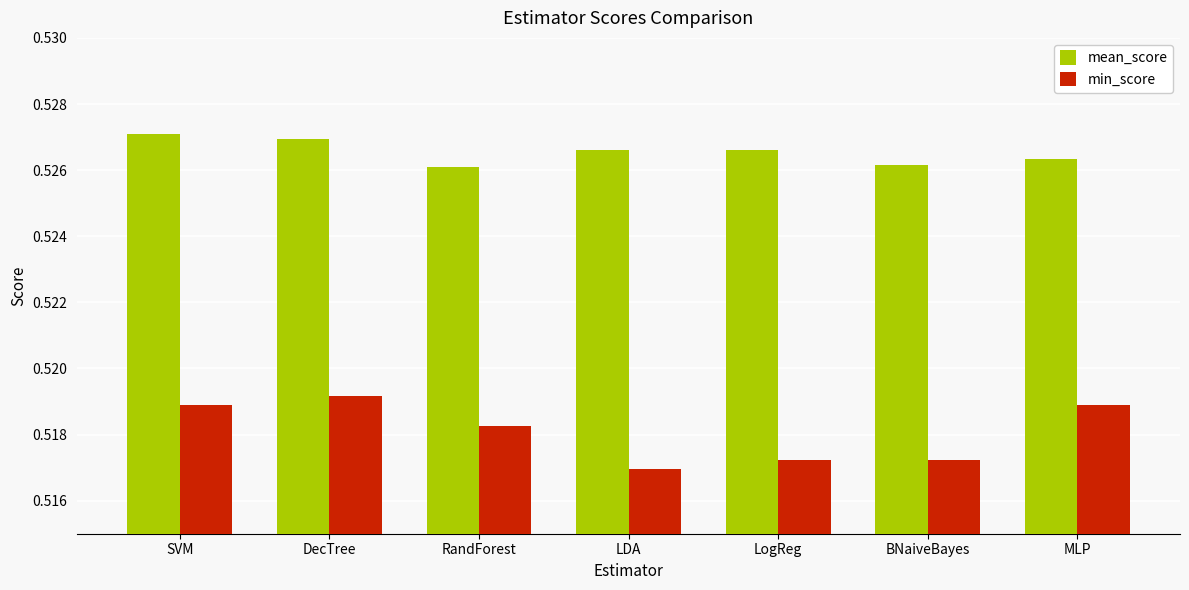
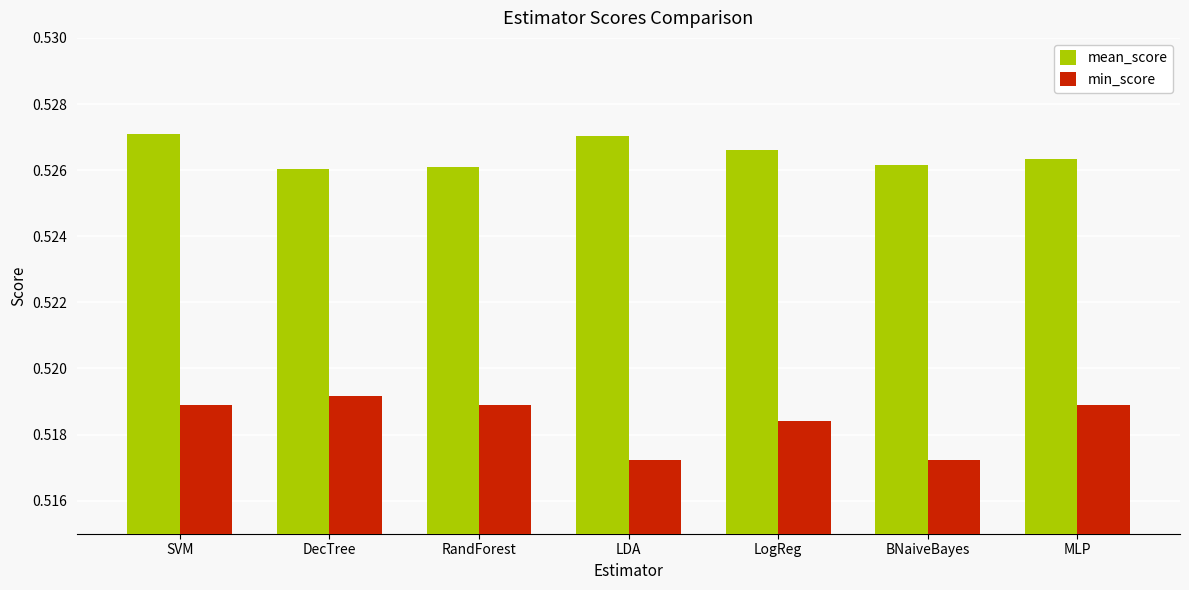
  {
    "mean_score": {
      "SVM": 0.5271,
-     "DecTree": 0.5269,
+     "DecTree": 0.5260,
      "RandForest": 0.5261,
-     "LDA": 0.5266,
+     "LDA": 0.5270,
      "LogReg": 0.5266,
      "BNaiveBayes": 0.5261,
      "MLP": 0.5263
    },
    "min_score": {
      "SVM": 0.5189,
      "DecTree": 0.5192,
-     "RandForest": 0.5183,
-     "LDA": 0.5170,
-     "LogReg": 0.5172,
+     "RandForest": 0.5189,
+     "LDA": 0.5172,
+     "LogReg": 0.5184,
      "BNaiveBayes": 0.5172,
      "MLP": 0.5189
    }
  }
